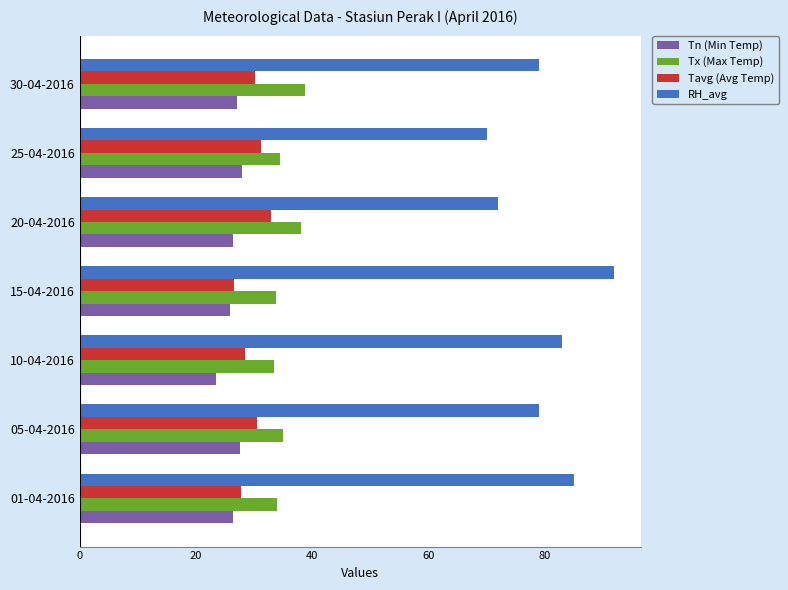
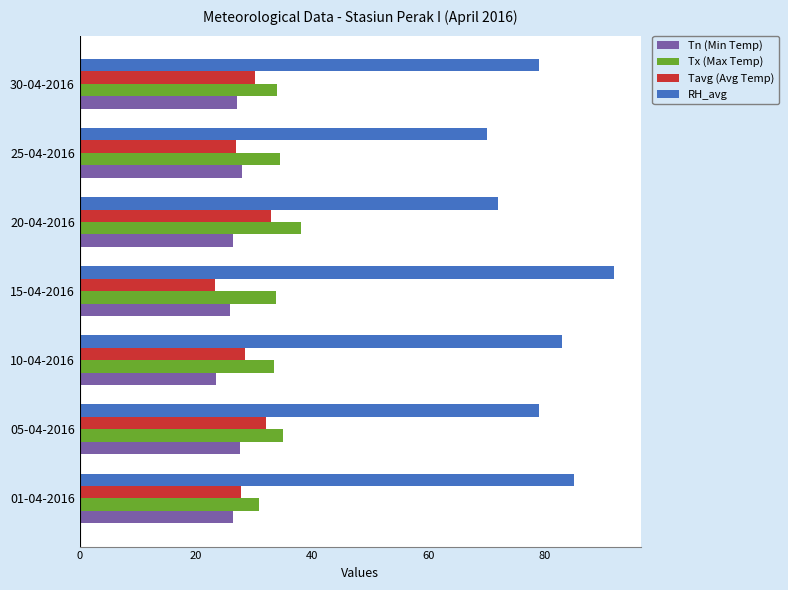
  {
    "Tn (Min Temp)": {
      "30-04-2016": 27,
      "25-04-2016": 28,
      "20-04-2016": 26,
      "15-04-2016": 26,
      "10-04-2016": 23,
      "05-04-2016": 28,
      "01-04-2016": 26
    },
    "Tx (Max Temp)": {
-     "30-04-2016": 39,
+     "30-04-2016": 34,
      "25-04-2016": 34,
      "20-04-2016": 38,
      "15-04-2016": 34,
      "10-04-2016": 33,
      "05-04-2016": 35,
-     "01-04-2016": 34
+     "01-04-2016": 31
    },
    "Tavg (Avg Temp)": {
      "30-04-2016": 30,
-     "25-04-2016": 31,
+     "25-04-2016": 27,
      "20-04-2016": 33,
-     "15-04-2016": 27,
+     "15-04-2016": 23,
      "10-04-2016": 28,
-     "05-04-2016": 31,
+     "05-04-2016": 32,
      "01-04-2016": 28
    },
    "RH_avg": {
      "30-04-2016": 79,
      "25-04-2016": 70,
      "20-04-2016": 72,
      "15-04-2016": 92,
      "10-04-2016": 83,
      "05-04-2016": 79,
      "01-04-2016": 85
    }
  }
